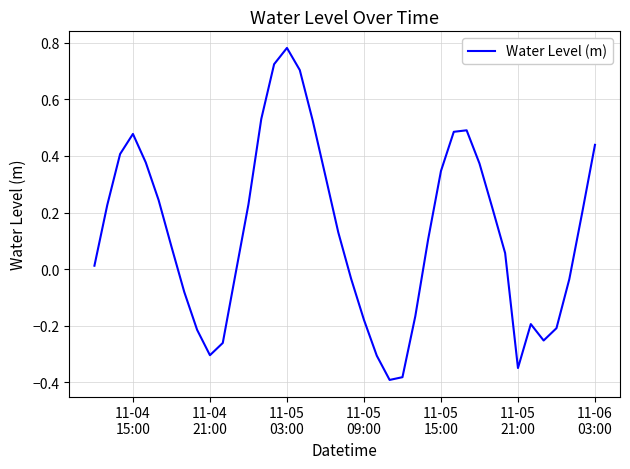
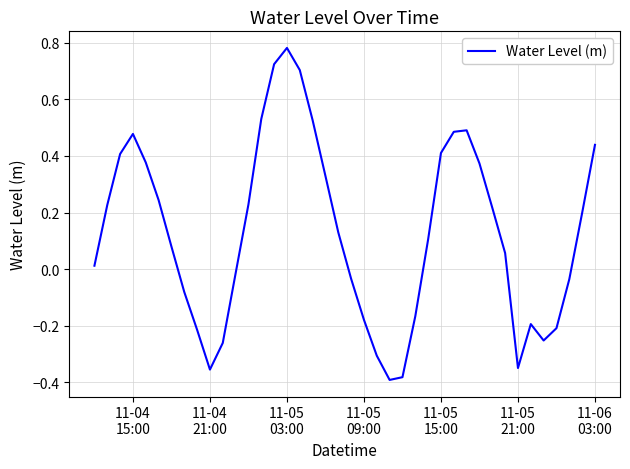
  {
    "11-04 15:00": 0.48,
-   "11-04 21:00": -0.30,
+   "11-04 21:00": -0.36,
    "11-05 03:00": 0.78,
    "11-05 09:00": -0.18,
-   "11-05 15:00": 0.35,
+   "11-05 15:00": 0.41,
    "11-05 21:00": -0.35,
    "11-06 03:00": 0.44
  }
